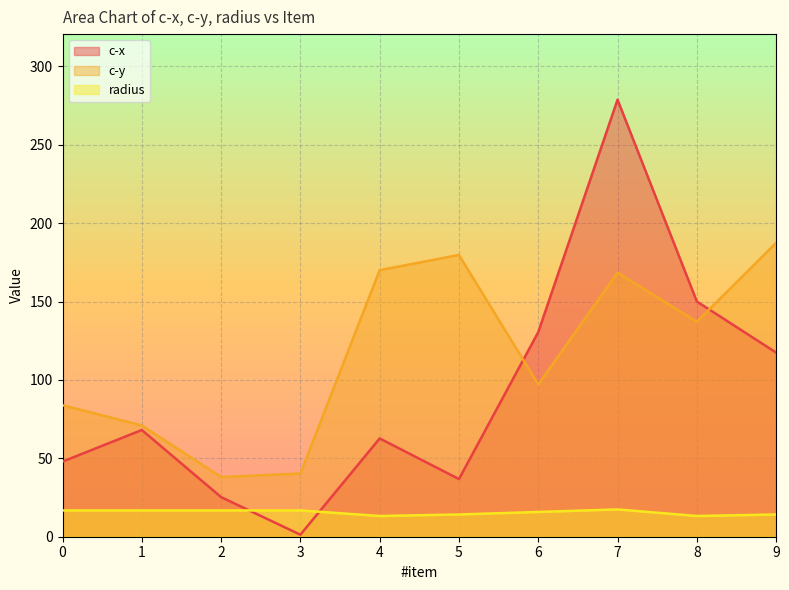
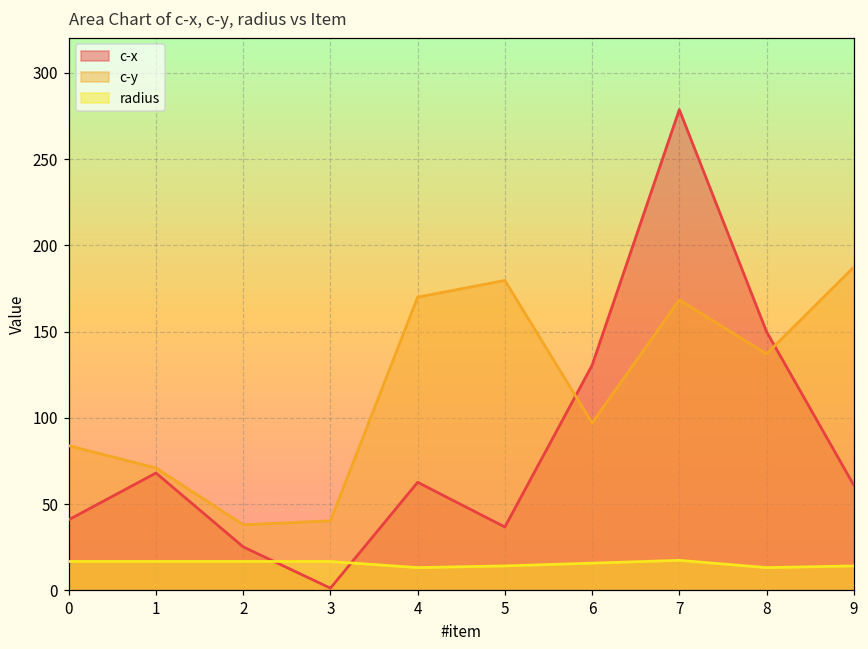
  {
    "c-x": {
-     "0": 48,
+     "0": 41,
      "1": 68,
      "2": 25,
      "3": 1,
      "4": 63,
      "5": 37,
      "6": 131,
      "7": 279,
      "8": 150,
-     "9": 117
+     "9": 61
    }
  }
